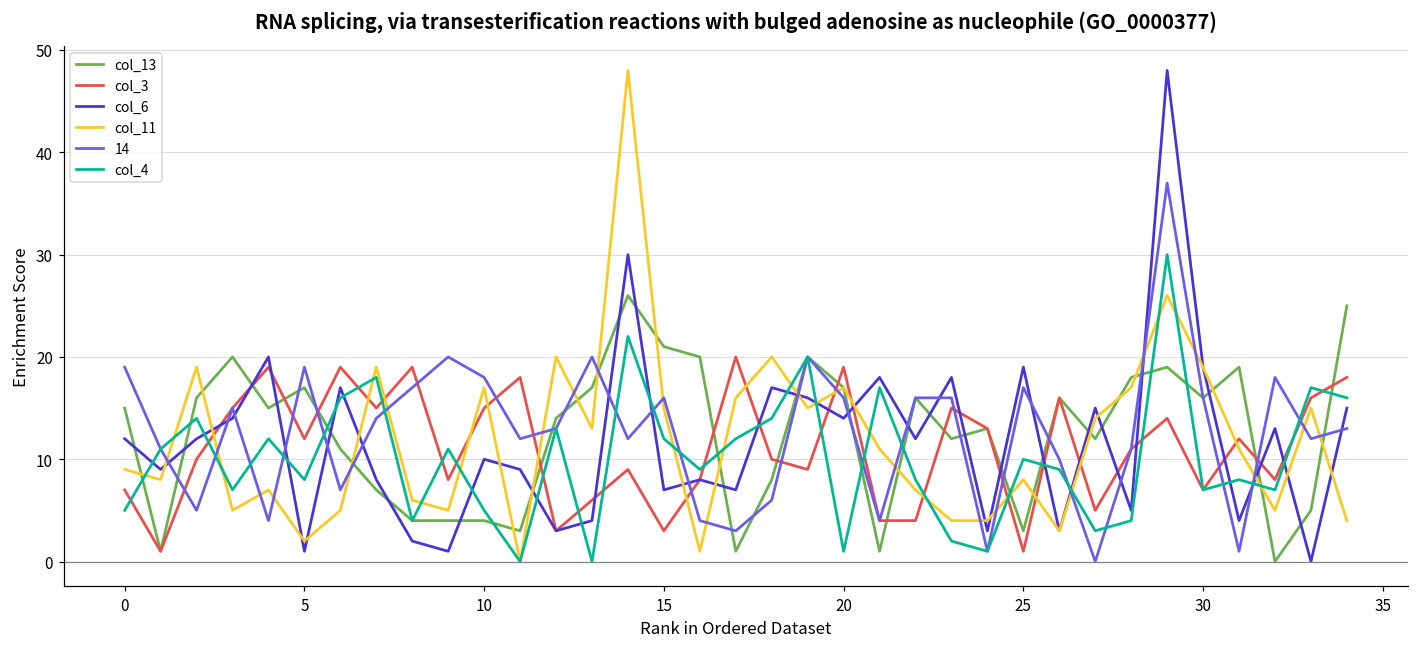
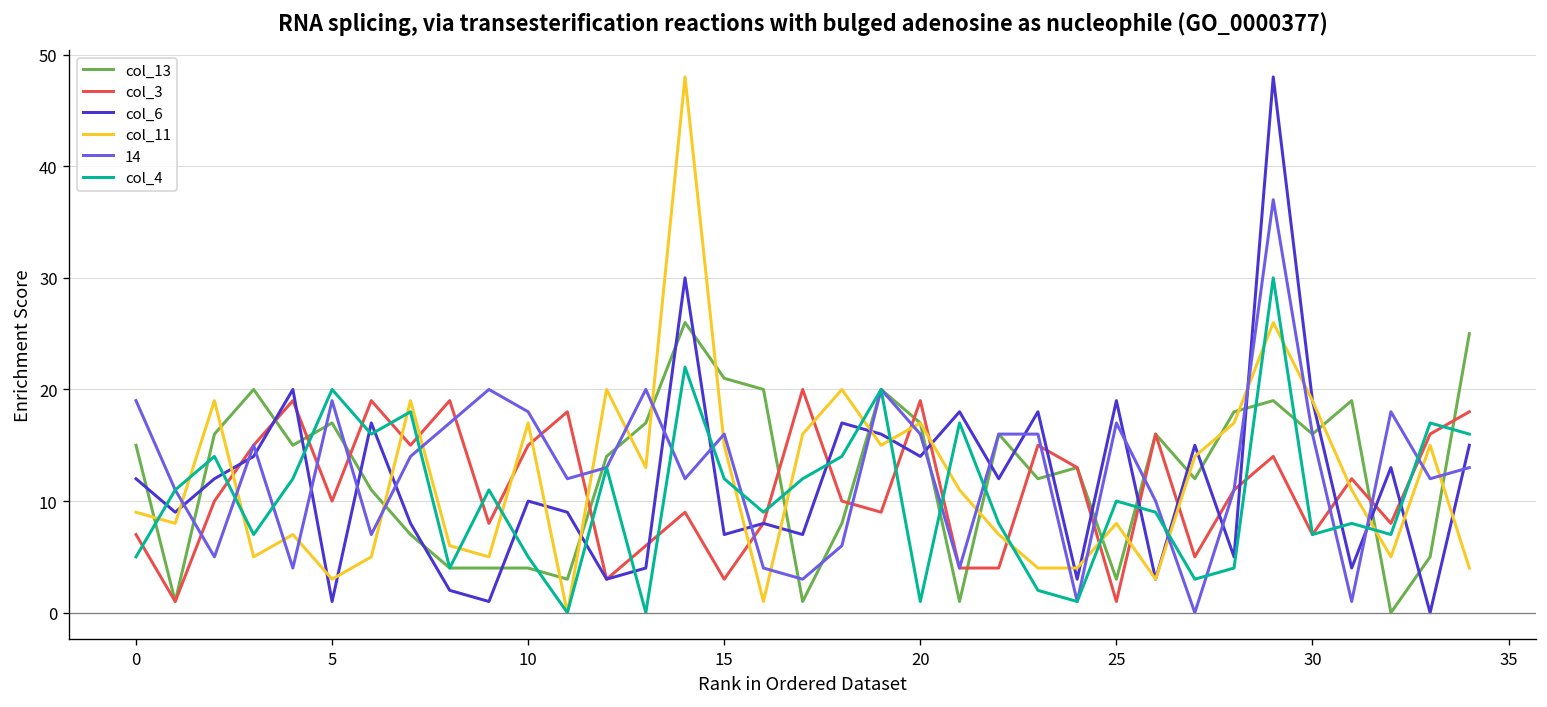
  {
    "col_13": {
      "0": 15,
      "5": 17,
      "10": 4,
      "15": 21,
      "25": 3
    },
    "col_3": {
      "0": 7,
-     "5": 12,
+     "5": 10,
      "10": 15,
      "15": 3,
      "20": 19,
      "25": 1
    },
    "col_11": {
      "0": 9,
-     "5": 2,
+     "5": 3,
      "10": 17,
      "15": 15,
      "25": 8
    },
    "col_4": {
      "0": 5,
-     "5": 8,
+     "5": 20,
      "10": 5,
      "15": 12,
      "20": 1,
      "25": 10
    }
  }
